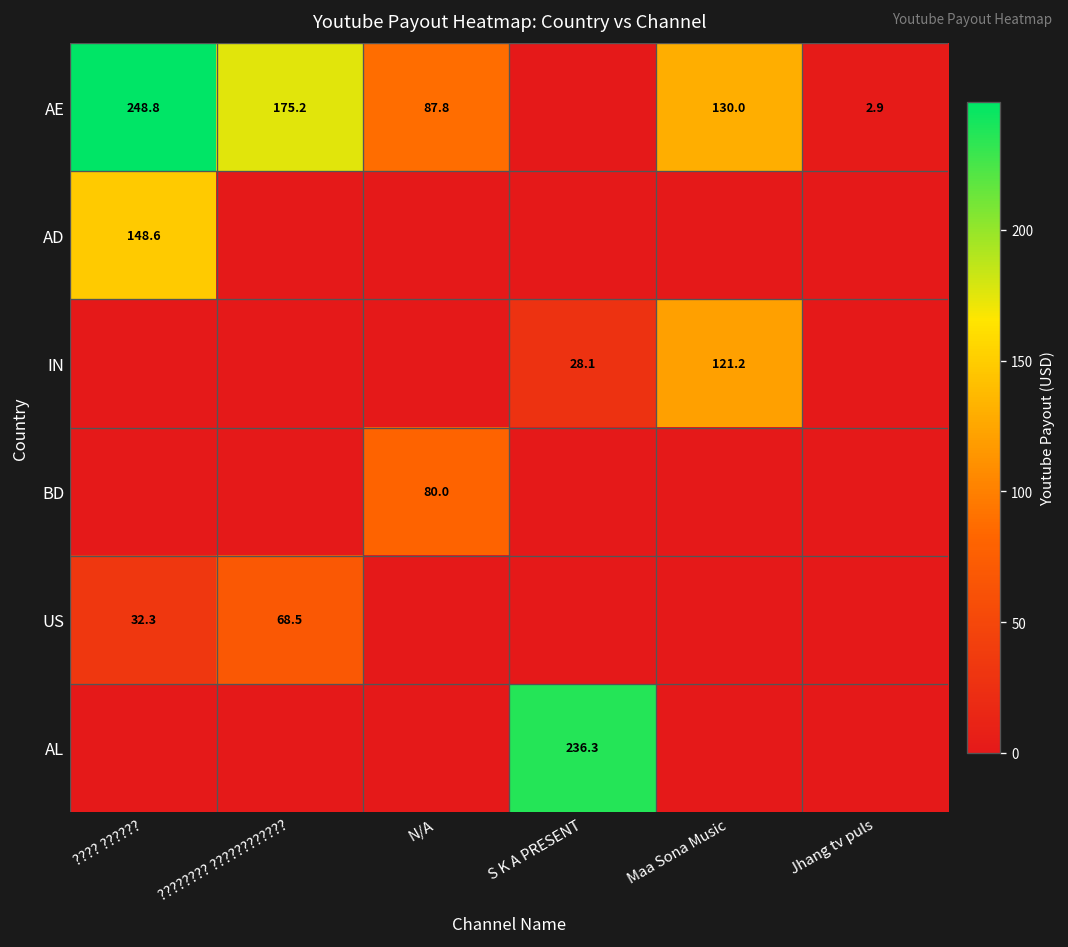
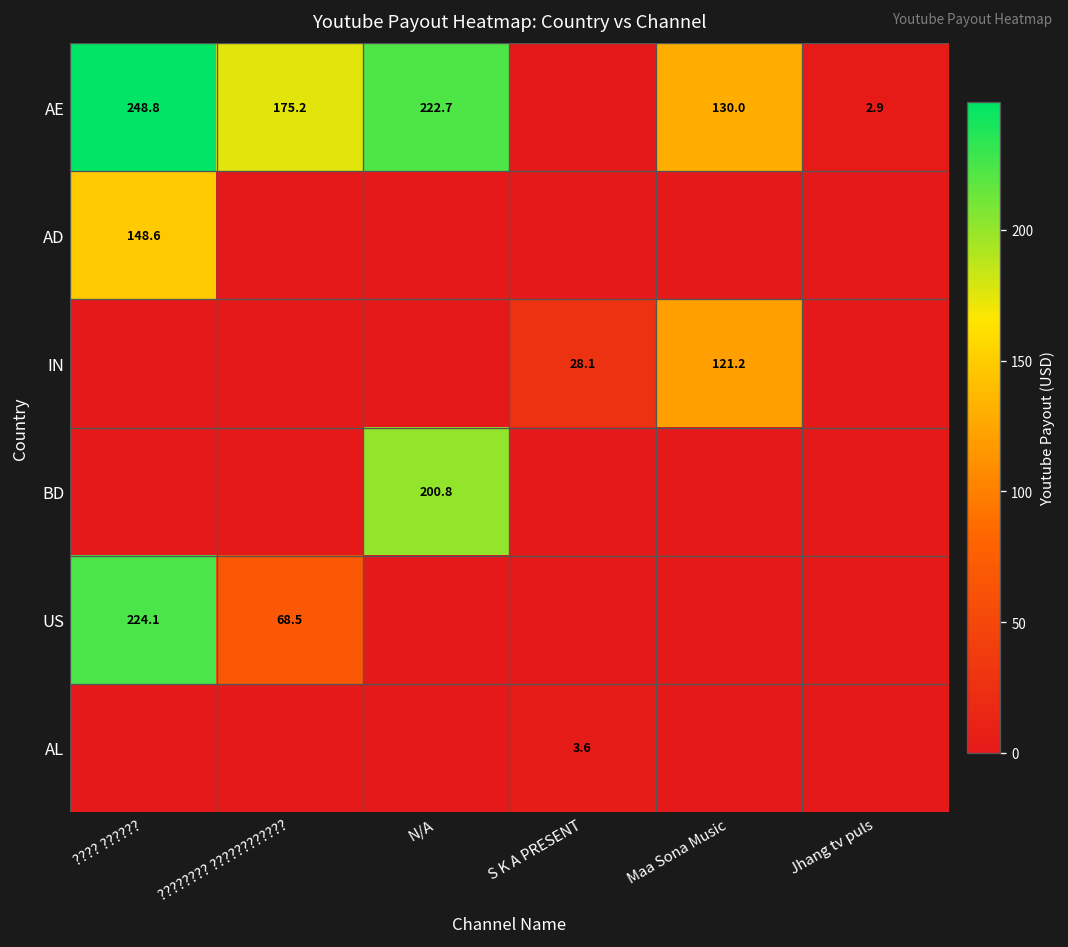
  {
    "AE": {
      "???? ??????": 248.8,
      "???????? ????????????": 175.2,
-     "N/A": 87.8,
+     "N/A": 222.7,
      "Maa Sona Music": 130.0,
      "Jhang tv puls": 2.9
    },
    "AD": {
      "???? ??????": 148.6
    },
    "IN": {
      "S K A PRESENT": 28.1,
      "Maa Sona Music": 121.2
    },
    "BD": {
-     "N/A": 80.0
+     "N/A": 200.8
    },
    "US": {
-     "???? ??????": 32.3,
+     "???? ??????": 224.1,
      "???????? ????????????": 68.5
    },
    "AL": {
-     "S K A PRESENT": 236.3
+     "S K A PRESENT": 3.6
    }
  }
